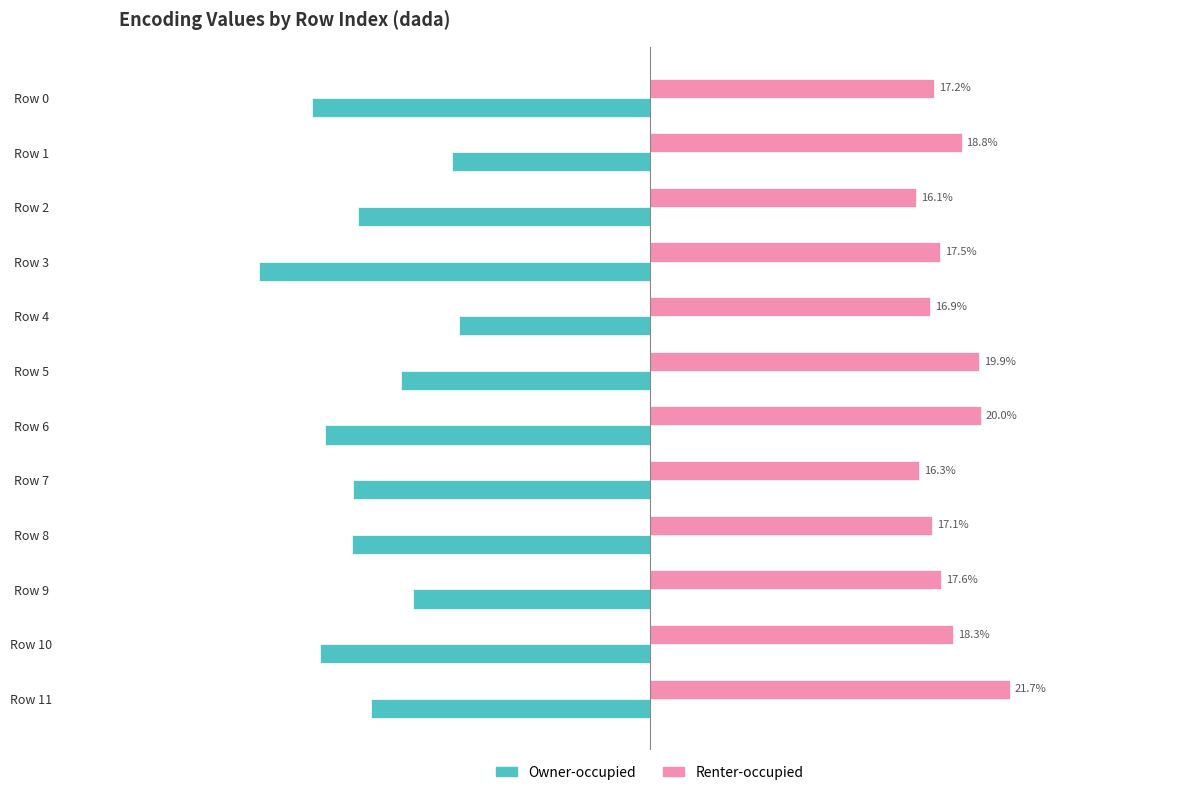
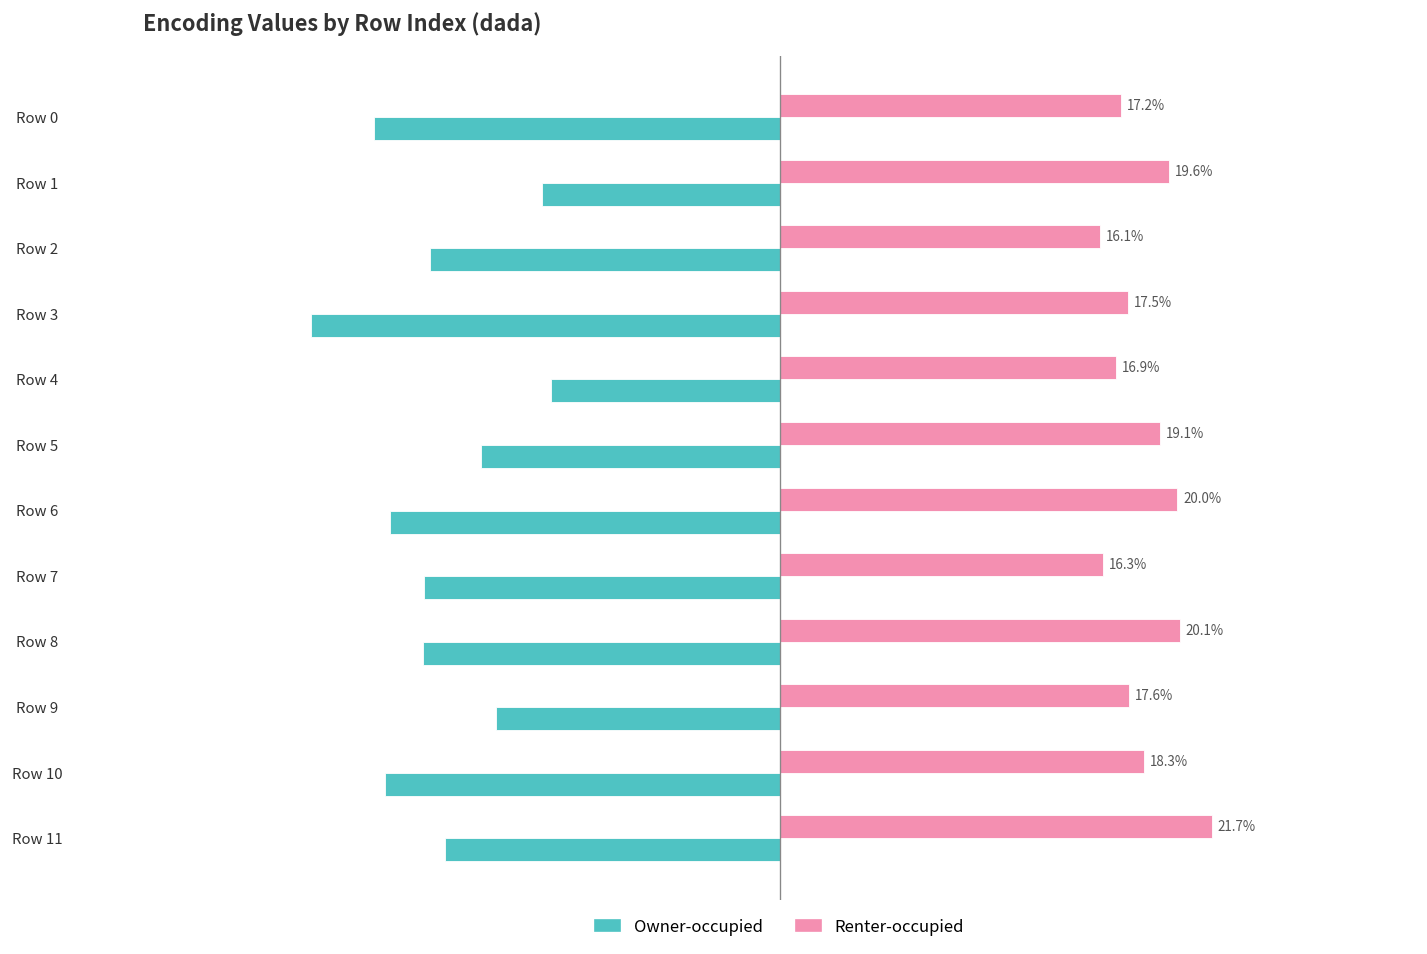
  {
    "Renter-occupied": {
      "Row 0": "17.2%",
-     "Row 1": "18.8%",
+     "Row 1": "19.6%",
      "Row 2": "16.1%",
      "Row 3": "17.5%",
      "Row 4": "16.9%",
-     "Row 5": "19.9%",
+     "Row 5": "19.1%",
      "Row 6": "20.0%",
      "Row 7": "16.3%",
-     "Row 8": "17.1%",
+     "Row 8": "20.1%",
      "Row 9": "17.6%",
      "Row 10": "18.3%",
      "Row 11": "21.7%"
    }
  }
